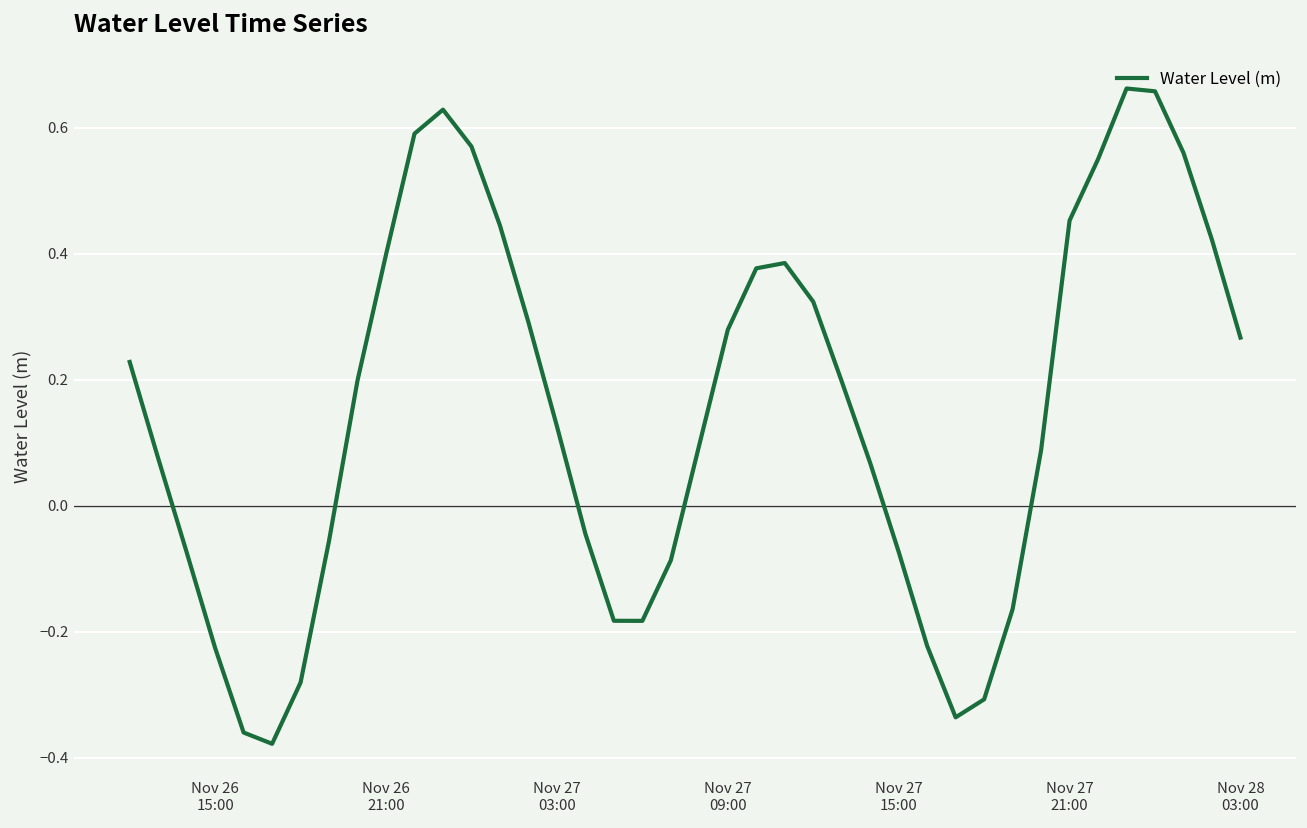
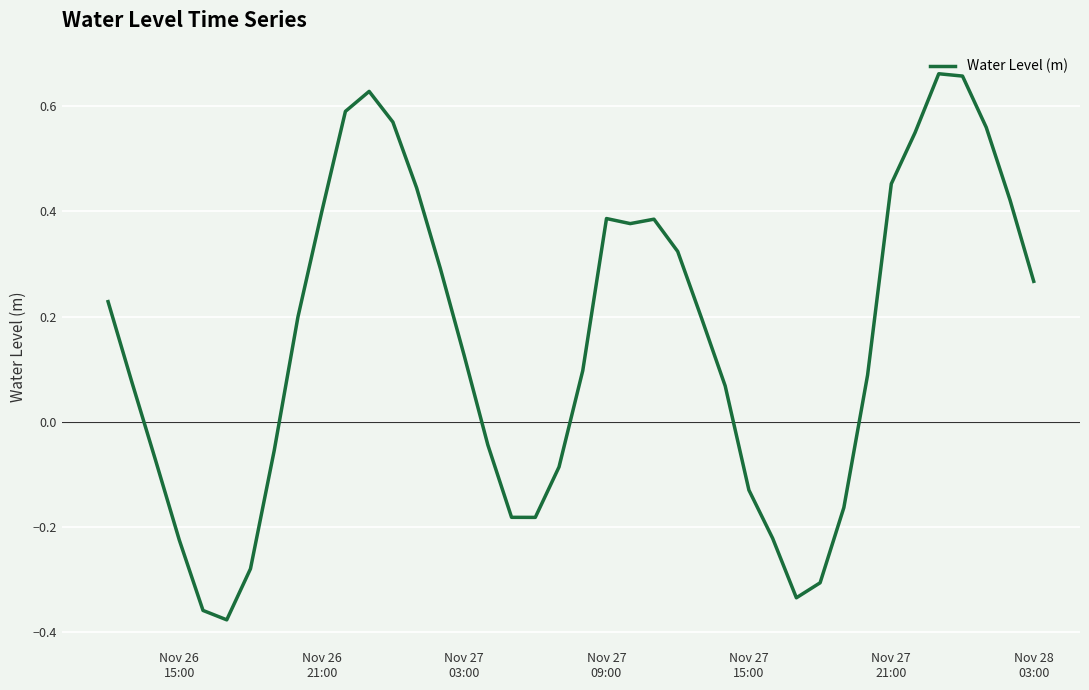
  {
    "Nov 26 15:00": -0.23,
    "Nov 26 21:00": 0.40,
    "Nov 27 03:00": 0.13,
-   "Nov 27 09:00": 0.28,
-   "Nov 27 15:00": -0.07,
+   "Nov 27 09:00": 0.39,
+   "Nov 27 15:00": -0.13,
    "Nov 27 21:00": 0.45,
    "Nov 28 03:00": 0.27
  }
